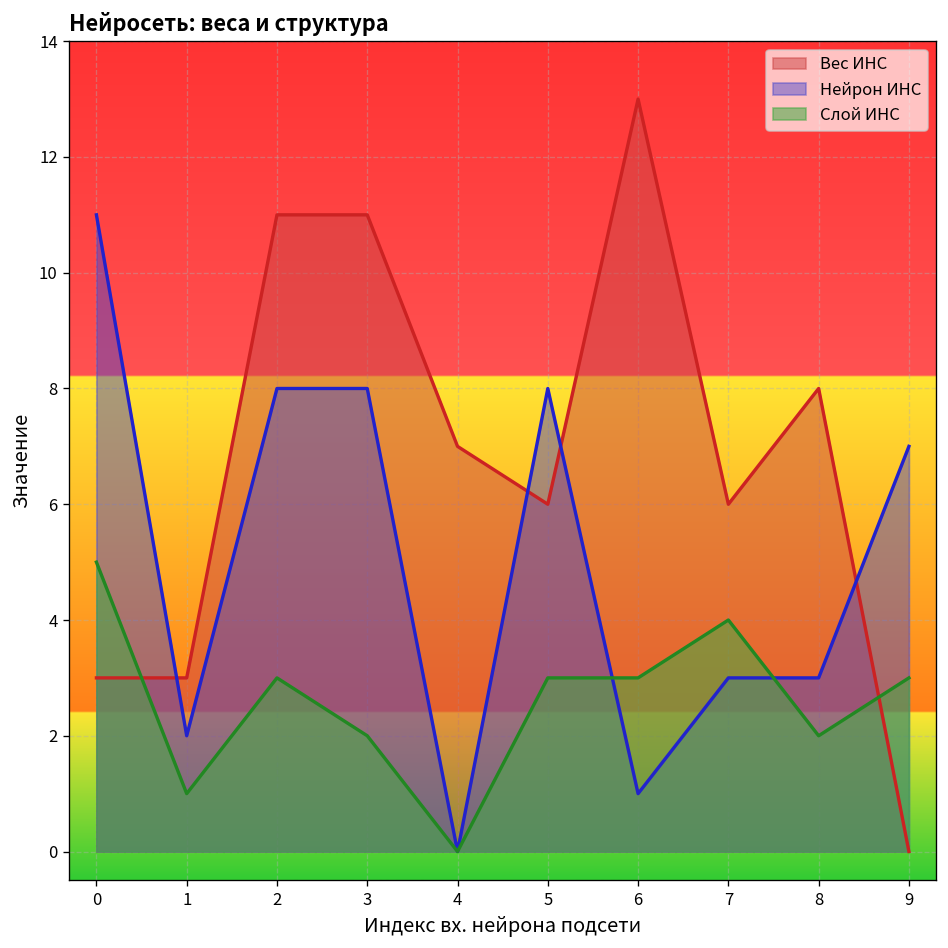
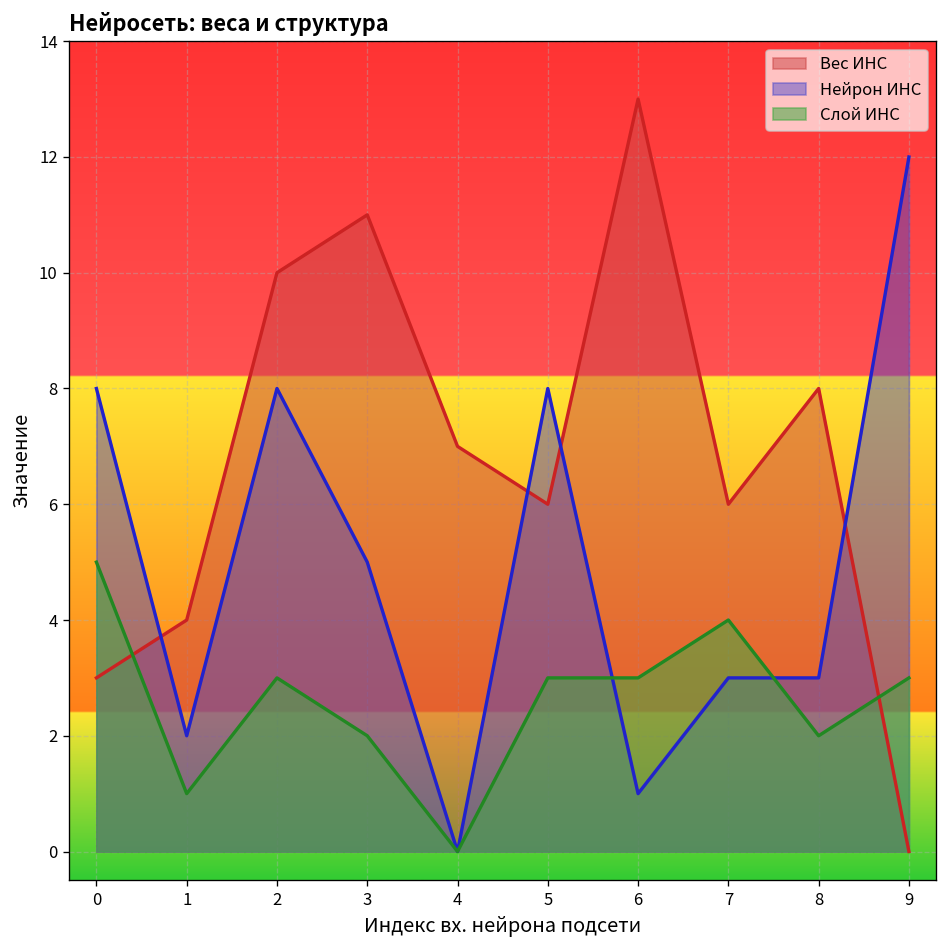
  {
    "Вес ИНС": {
      "0": 3,
-     "1": 3,
-     "2": 11,
+     "1": 4,
+     "2": 10,
      "3": 11,
      "4": 7,
      "5": 6,
      "6": 13,
      "7": 6,
      "8": 8,
      "9": 0
    },
    "Нейрон ИНС": {
-     "0": 11,
+     "0": 8,
      "1": 2,
      "2": 8,
-     "3": 8,
+     "3": 5,
      "5": 8,
      "6": 1,
      "7": 3,
      "8": 3,
-     "9": 7
+     "9": 12
    },
    "Слой ИНС": {
      "0": 5,
      "1": 1,
      "2": 3,
      "3": 2,
      "5": 3,
      "6": 3,
      "7": 4,
      "8": 2,
      "9": 3
    }
  }
